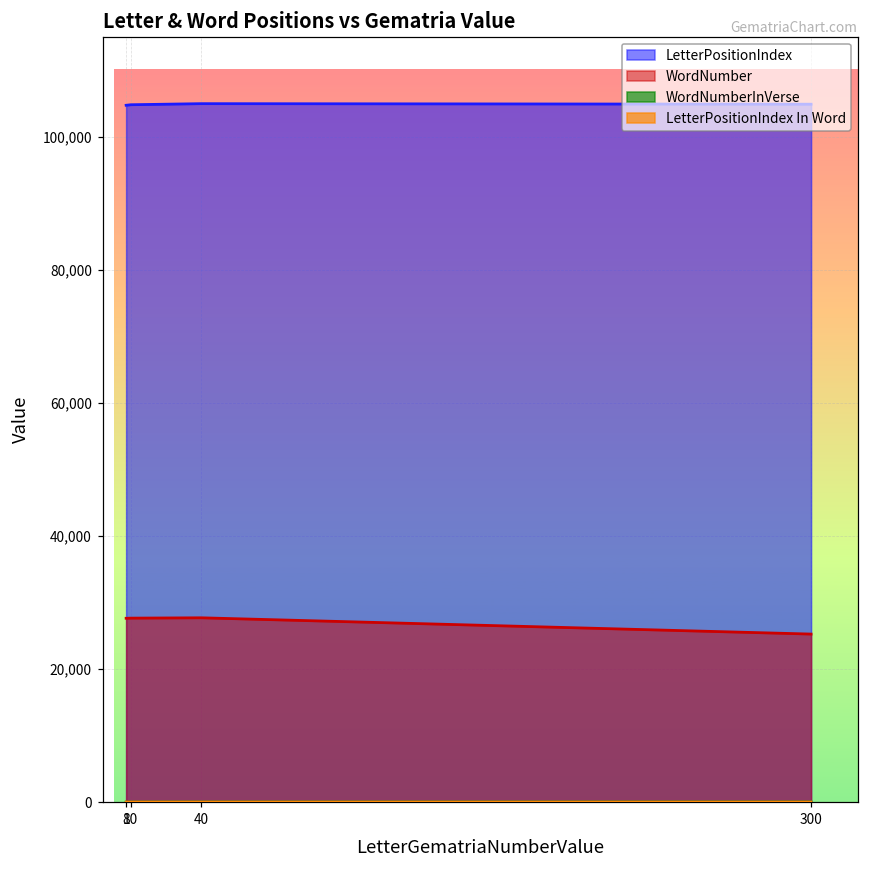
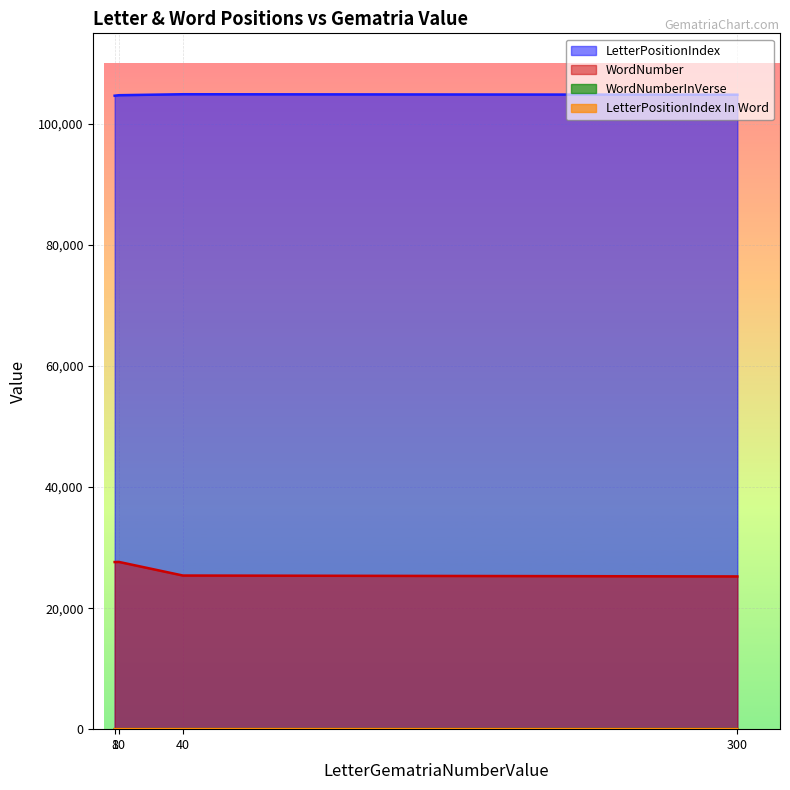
  {
    "LetterPositionIndex": {
      "40": "105,000"
    },
    "WordNumber": {
-     "40": "28,000",
+     "40": "25,000",
      "300": "25,000"
    },
    "LetterPositionIndex In Word": {
      "40": "0",
      "300": "0"
    }
  }
